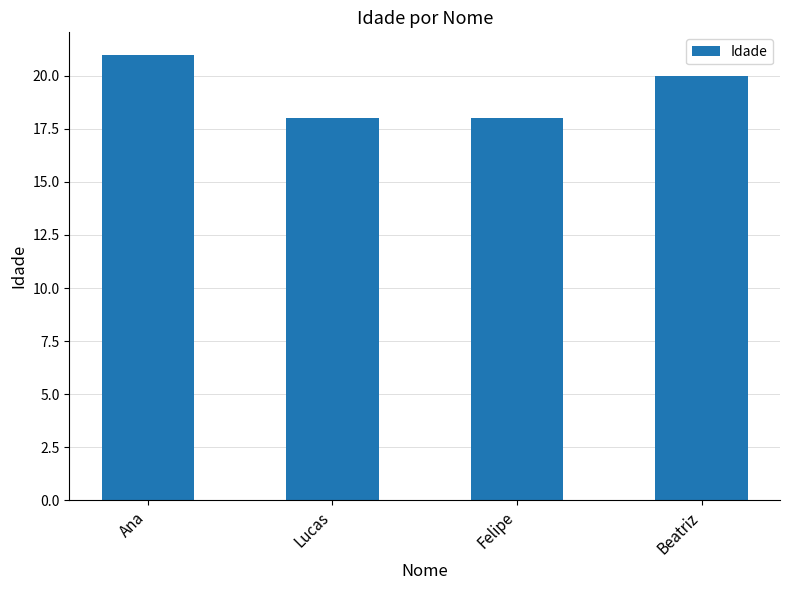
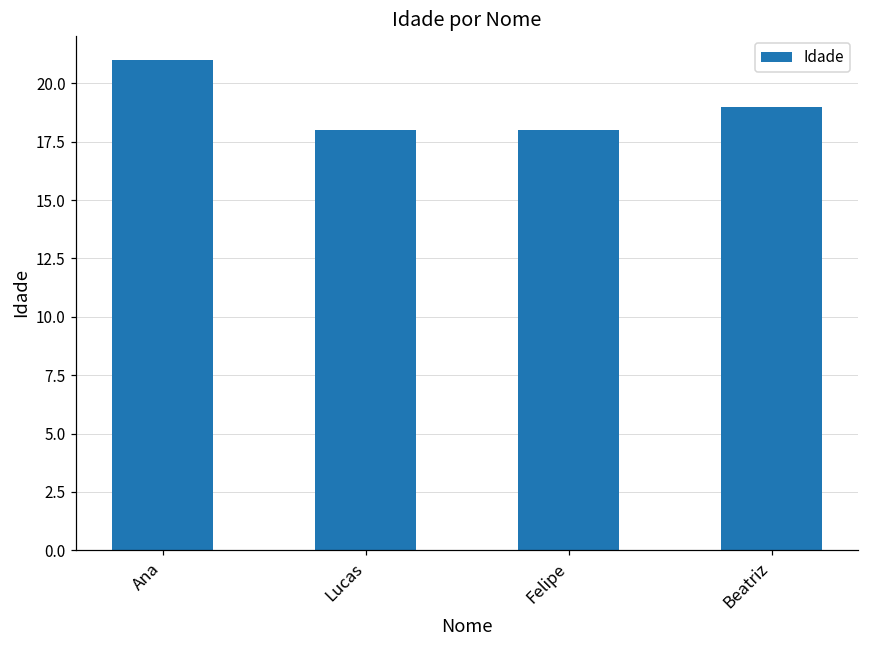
  {
    "Ana": 21,
    "Lucas": 18,
    "Felipe": 18,
-   "Beatriz": 20
+   "Beatriz": 19
  }
